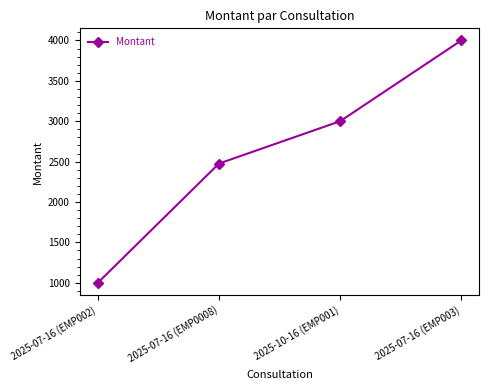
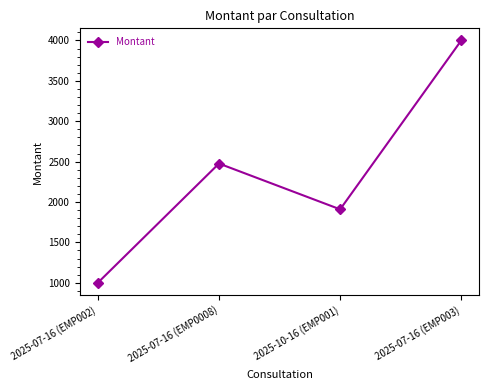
  {
    "2025-07-16 (EMP002)": 1000,
    "2025-07-16 (EMP0008)": 2500,
-   "2025-10-16 (EMP001)": 3000,
+   "2025-10-16 (EMP001)": 1900,
    "2025-07-16 (EMP003)": 4000
  }
